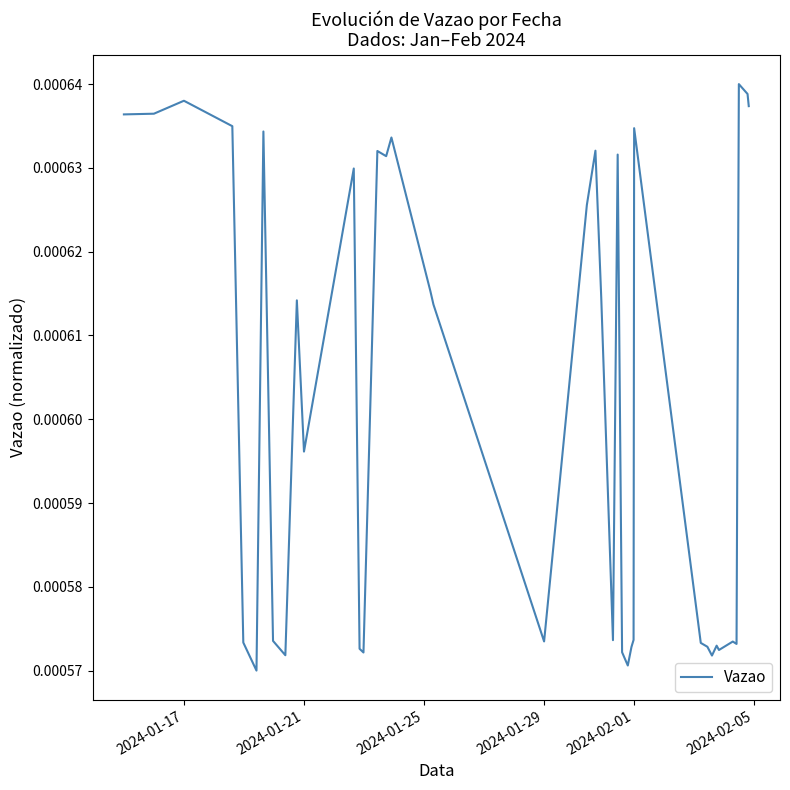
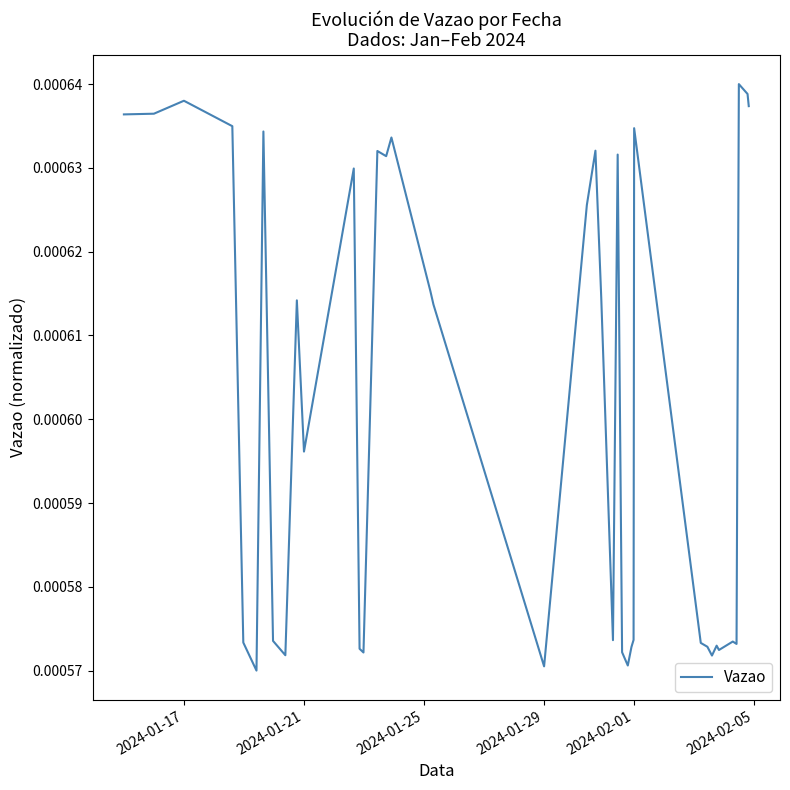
  {
    "2024-01-17": 0.000638,
    "2024-01-21": 0.000596,
-   "2024-01-29": 0.000573,
+   "2024-01-29": 0.000571,
    "2024-02-01": 0.000635
  }
